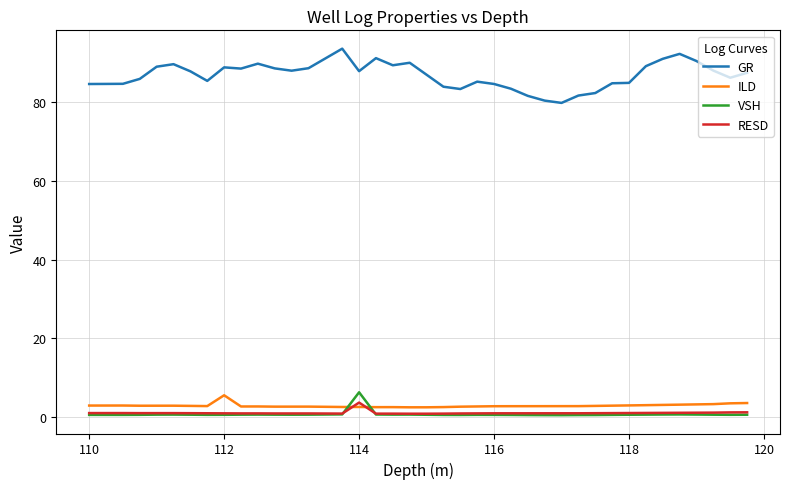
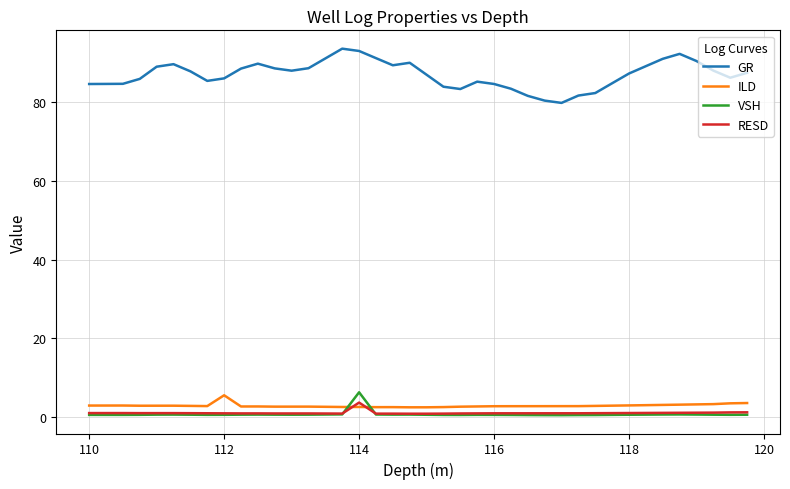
  {
    "GR": {
      "110": 84,
-     "112": 89,
-     "114": 88,
+     "112": 86,
+     "114": 93,
      "116": 84,
-     "118": 85
+     "118": 87
    },
    "ILD": {
      "110": 3,
      "112": 6,
      "114": 3,
      "116": 3,
      "118": 3
    },
    "VSH": {
      "114": 6
    },
    "RESD": {
      "114": 4
    }
  }
